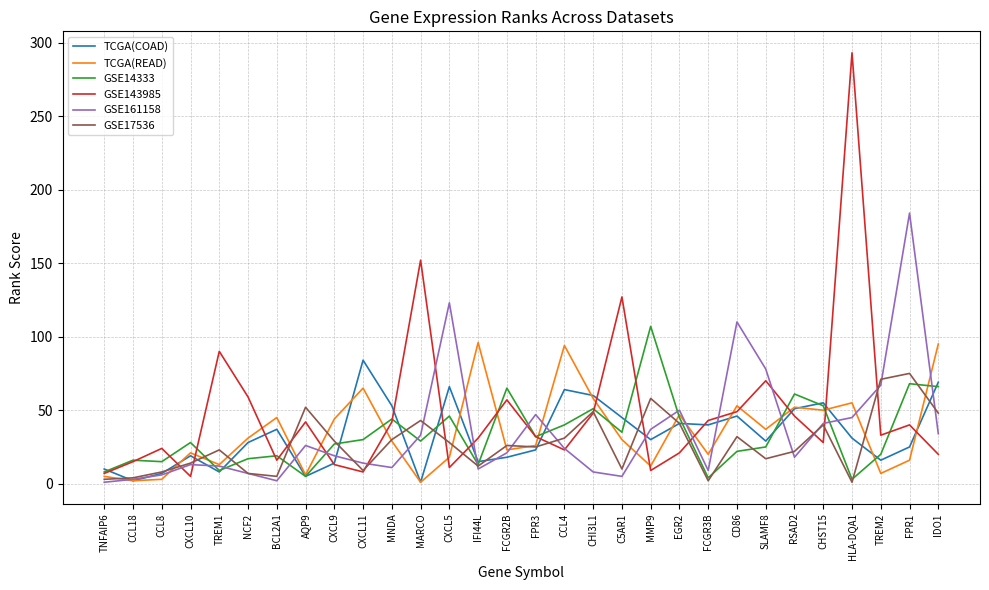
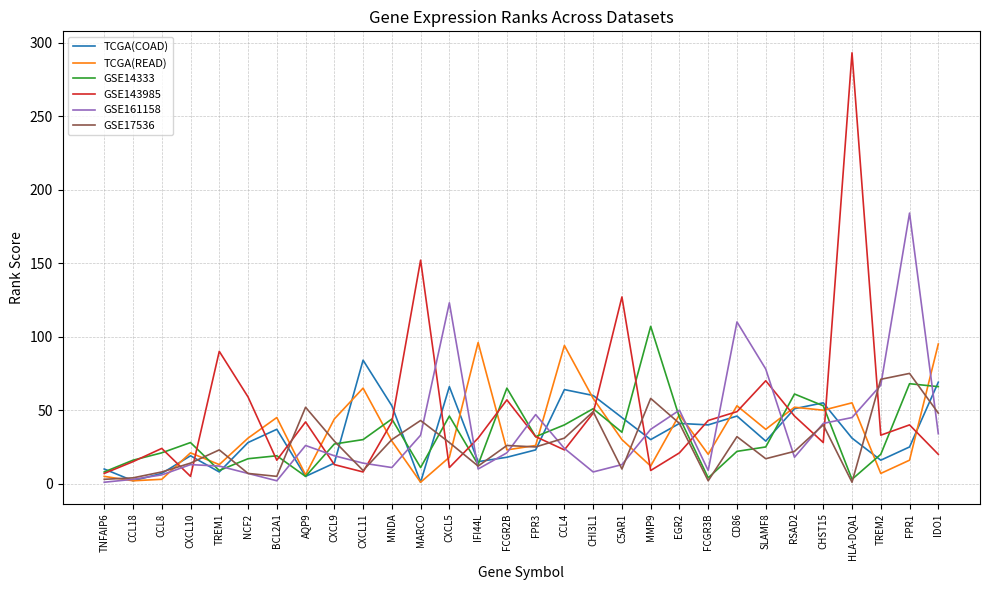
  {
    "TCGA(COAD)": {
      "TNFAIP6": 10,
      "CXCL10": 19,
      "NCF2": 28,
      "BCL2A1": 37,
      "CXCL11": 84,
      "MNDA": 53,
      "CXCL5": 66,
      "IFI44L": 15,
      "FCGR2B": 18,
      "FPR3": 23,
      "CCL4": 64,
      "CHI3L1": 60,
      "C5AR1": 45,
      "MMP9": 30,
      "FCGR3B": 40,
      "CD86": 46,
      "SLAMF8": 29,
      "CHST15": 55,
      "HLA-DQA1": 31,
      "TREM2": 16,
      "FPR1": 25,
      "IDO1": 69
    },
    "TCGA(READ)": {
      "TNFAIP6": 5,
      "CCL8": 3,
      "CXCL10": 21,
      "NCF2": 31,
      "BCL2A1": 45,
      "CXCL9": 44,
      "CXCL11": 65,
      "CXCL5": 18,
      "IFI44L": 96,
      "FCGR2B": 23,
      "CCL4": 94,
      "CHI3L1": 58,
      "C5AR1": 30,
      "MMP9": 12,
      "EGR2": 47,
      "FCGR3B": 20,
      "CD86": 53,
      "SLAMF8": 37,
      "CHST15": 50,
      "HLA-DQA1": 55,
      "TREM2": 7,
      "FPR1": 16,
      "IDO1": 95
    },
    "GSE14333": {
-     "CCL8": 15,
+     "CCL8": 21,
      "CXCL10": 28,
      "NCF2": 17,
      "BCL2A1": 19,
      "CXCL9": 27,
      "CXCL11": 30,
      "MNDA": 44,
-     "MARCO": 29,
+     "MARCO": 11,
      "CXCL5": 46,
      "FCGR2B": 65,
      "CCL4": 40,
      "CHI3L1": 51,
      "C5AR1": 35,
      "MMP9": 107,
      "EGR2": 45,
      "FCGR3B": 4,
      "CD86": 22,
      "SLAMF8": 25,
      "RSAD2": 61,
      "CHST15": 53,
      "HLA-DQA1": 3,
      "TREM2": 20,
      "FPR1": 68,
      "IDO1": 66
    },
    "GSE143985": {
      "CCL8": 24,
      "CXCL10": 5,
      "TREM1": 90,
      "NCF2": 59,
      "BCL2A1": 16,
      "AQP9": 42,
      "MNDA": 42,
      "MARCO": 152,
      "CXCL5": 11,
      "IFI44L": 31,
      "FCGR2B": 57,
      "C5AR1": 127,
      "MMP9": 9,
      "EGR2": 21,
      "FCGR3B": 43,
      "CD86": 49,
      "SLAMF8": 70,
      "RSAD2": 46,
      "CHST15": 28,
      "HLA-DQA1": 293,
      "TREM2": 33,
      "FPR1": 40,
      "IDO1": 20
    },
    "GSE161158": {
      "TNFAIP6": 1,
      "BCL2A1": 2,
      "AQP9": 26,
      "CXCL9": 19,
      "CXCL11": 14,
      "MNDA": 11,
      "MARCO": 33,
      "CXCL5": 123,
      "IFI44L": 10,
      "FCGR2B": 21,
      "FPR3": 47,
      "CHI3L1": 8,
-     "C5AR1": 5,
+     "C5AR1": 13,
      "MMP9": 37,
      "EGR2": 50,
      "FCGR3B": 9,
      "CD86": 110,
      "SLAMF8": 78,
      "RSAD2": 18,
      "HLA-DQA1": 45,
      "TREM2": 67,
      "FPR1": 184,
      "IDO1": 34
    },
    "GSE17536": {
      "TNFAIP6": 3,
      "TREM1": 23,
      "BCL2A1": 5,
      "AQP9": 52,
      "CXCL9": 29,
      "MARCO": 43,
      "CXCL5": 28,
      "FCGR2B": 26,
      "CCL4": 31,
      "C5AR1": 10,
      "MMP9": 58,
      "FCGR3B": 2,
      "CD86": 32,
      "SLAMF8": 17,
      "RSAD2": 22,
      "HLA-DQA1": 1,
      "TREM2": 71,
      "FPR1": 75,
      "IDO1": 48
    }
  }
